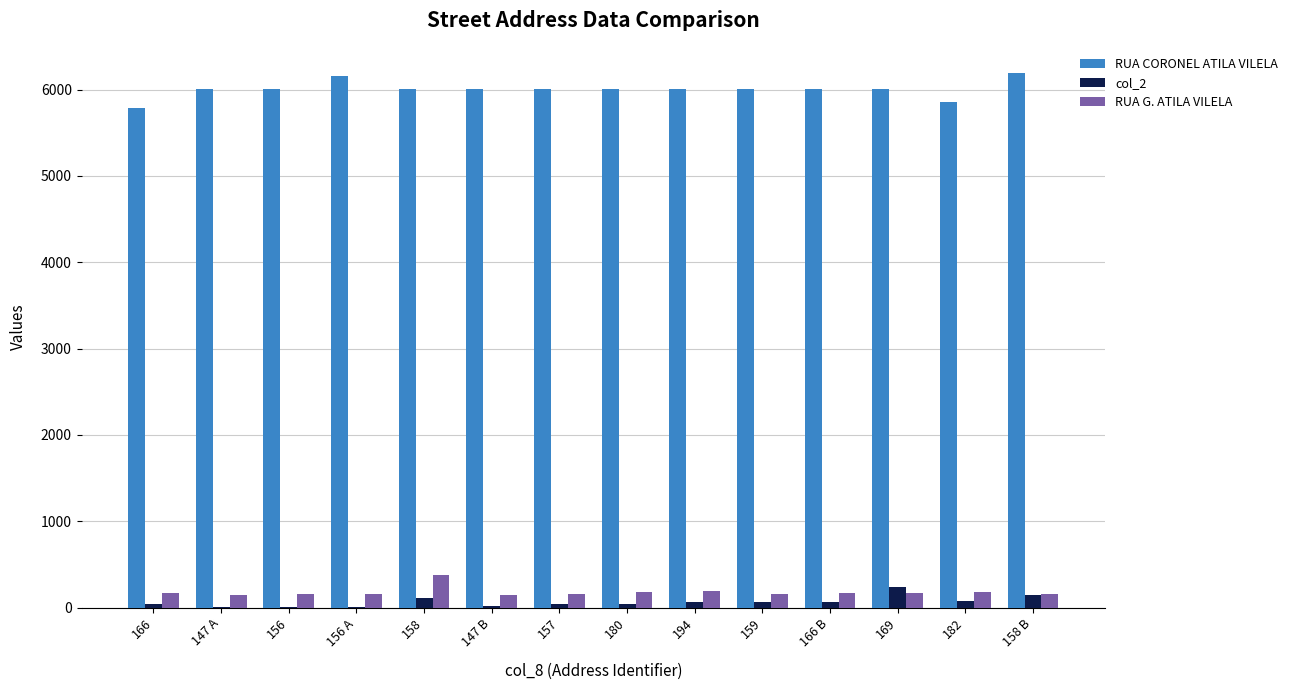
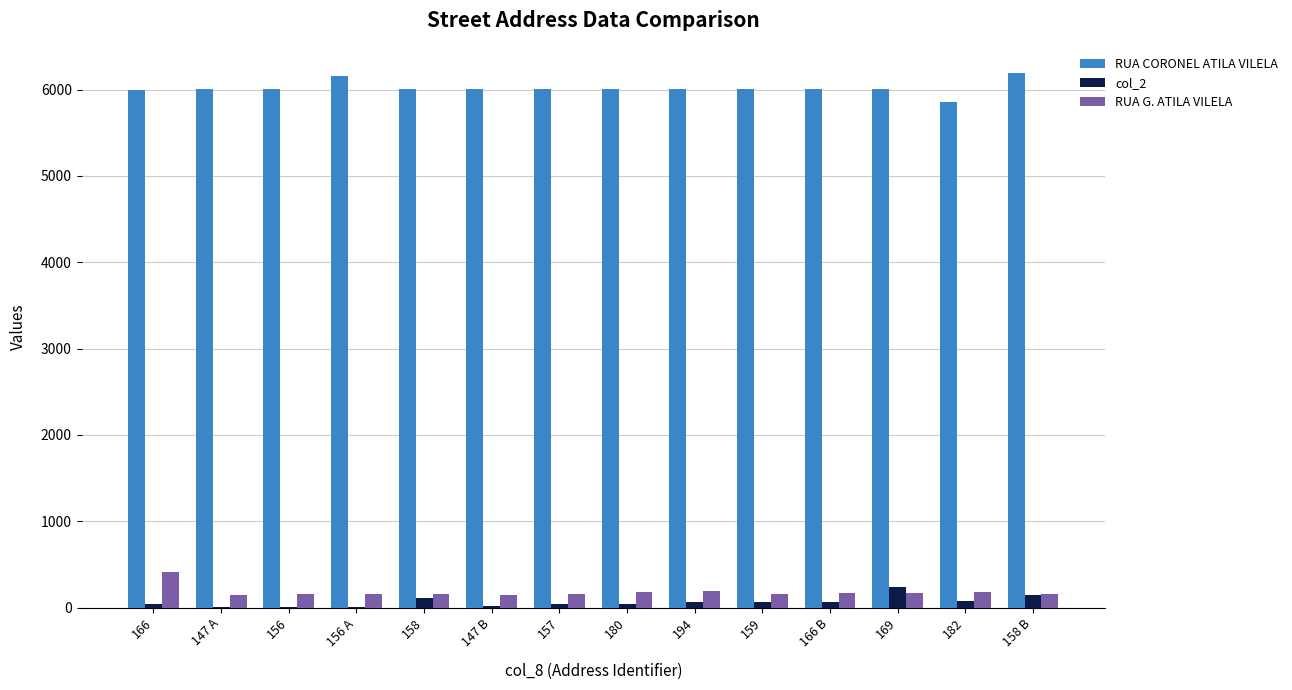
  {
    "RUA CORONEL ATILA VILELA": {
-     "166": 5800,
+     "166": 6000,
      "147 A": 6000,
      "156": 6000,
      "156 A": 6200,
      "158": 6000,
      "147 B": 6000,
      "157": 6000,
      "180": 6000,
      "194": 6000,
      "159": 6000,
      "166 B": 6000,
      "169": 6000,
      "182": 5900,
      "158 B": 6200
    },
    "col_2": {
      "166": 0,
      "158": 100,
      "157": 0,
      "180": 0,
      "194": 100,
      "159": 100,
      "166 B": 100,
      "169": 200,
      "182": 100,
      "158 B": 100
    },
    "RUA G. ATILA VILELA": {
-     "166": 200,
+     "166": 400,
      "147 A": 100,
      "156": 200,
      "156 A": 200,
-     "158": 400,
+     "158": 200,
      "147 B": 100,
      "157": 200,
      "180": 200,
      "194": 200,
      "159": 200,
      "166 B": 200,
      "169": 200,
      "182": 200,
      "158 B": 200
    }
  }
